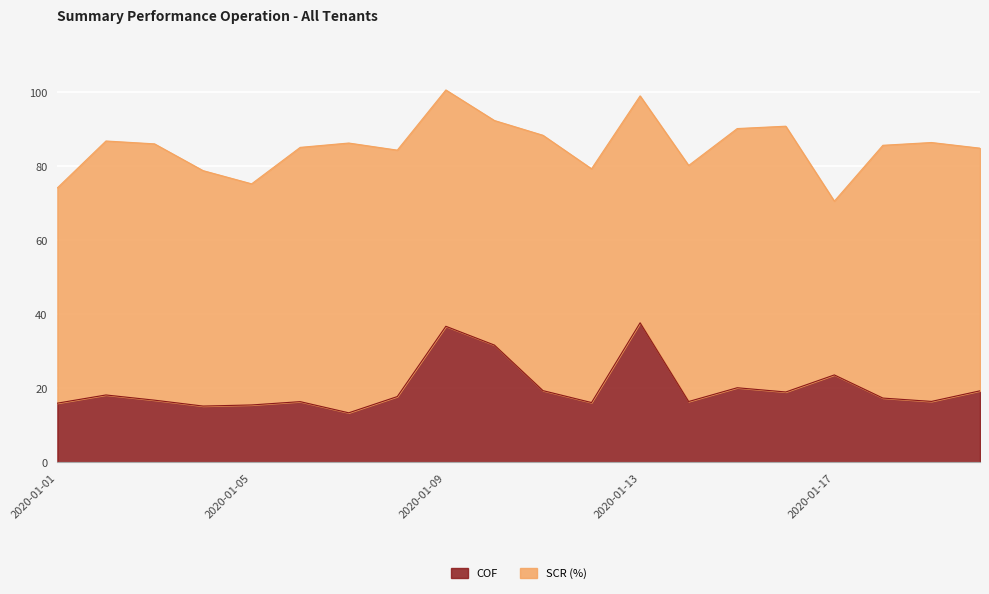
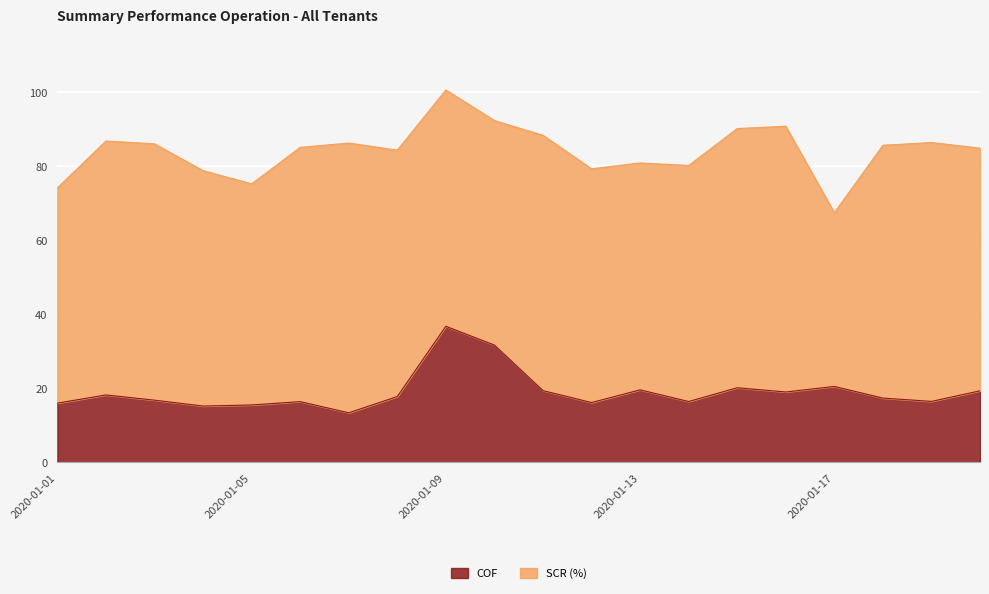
  {
    "COF": {
      "2020-01-01": 16,
      "2020-01-05": 15,
      "2020-01-09": 37,
-     "2020-01-13": 38,
-     "2020-01-17": 24
+     "2020-01-13": 20,
+     "2020-01-17": 20
    },
    "SCR (%)": {
      "2020-01-01": 58,
      "2020-01-05": 60,
      "2020-01-09": 64,
      "2020-01-13": 61,
      "2020-01-17": 47
    }
  }
